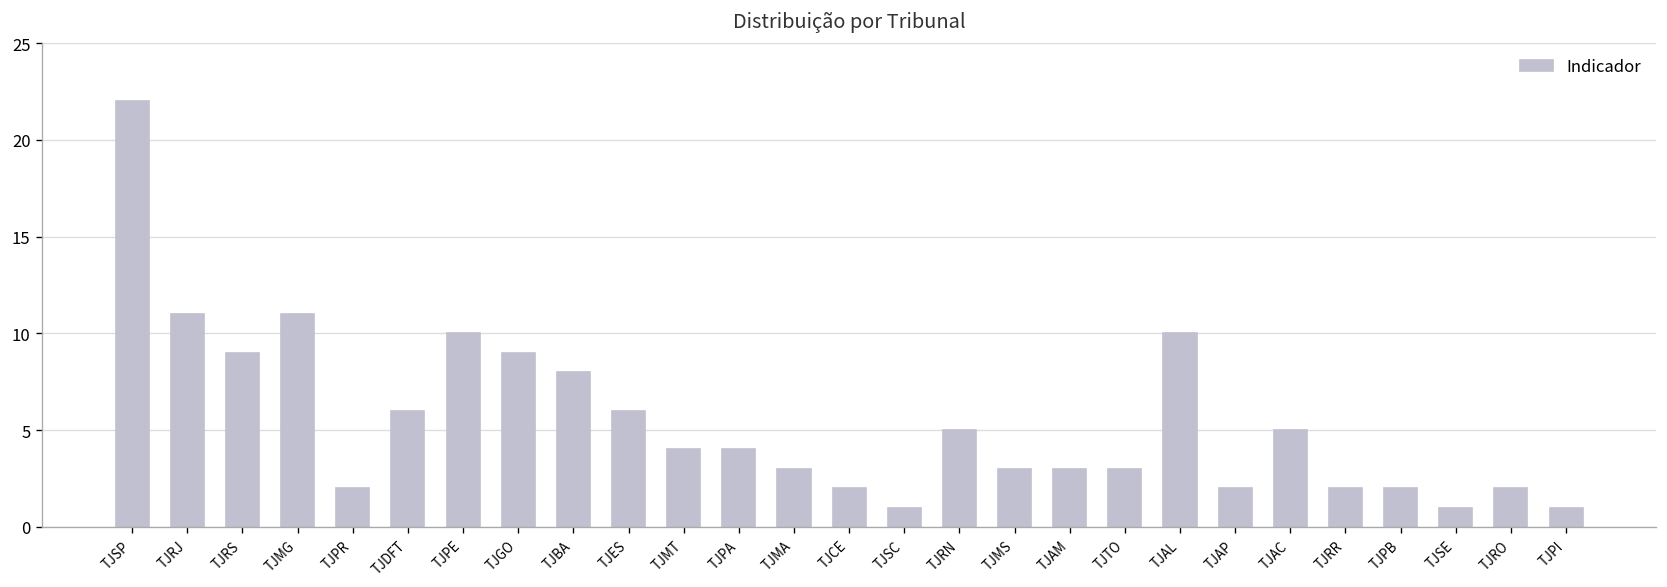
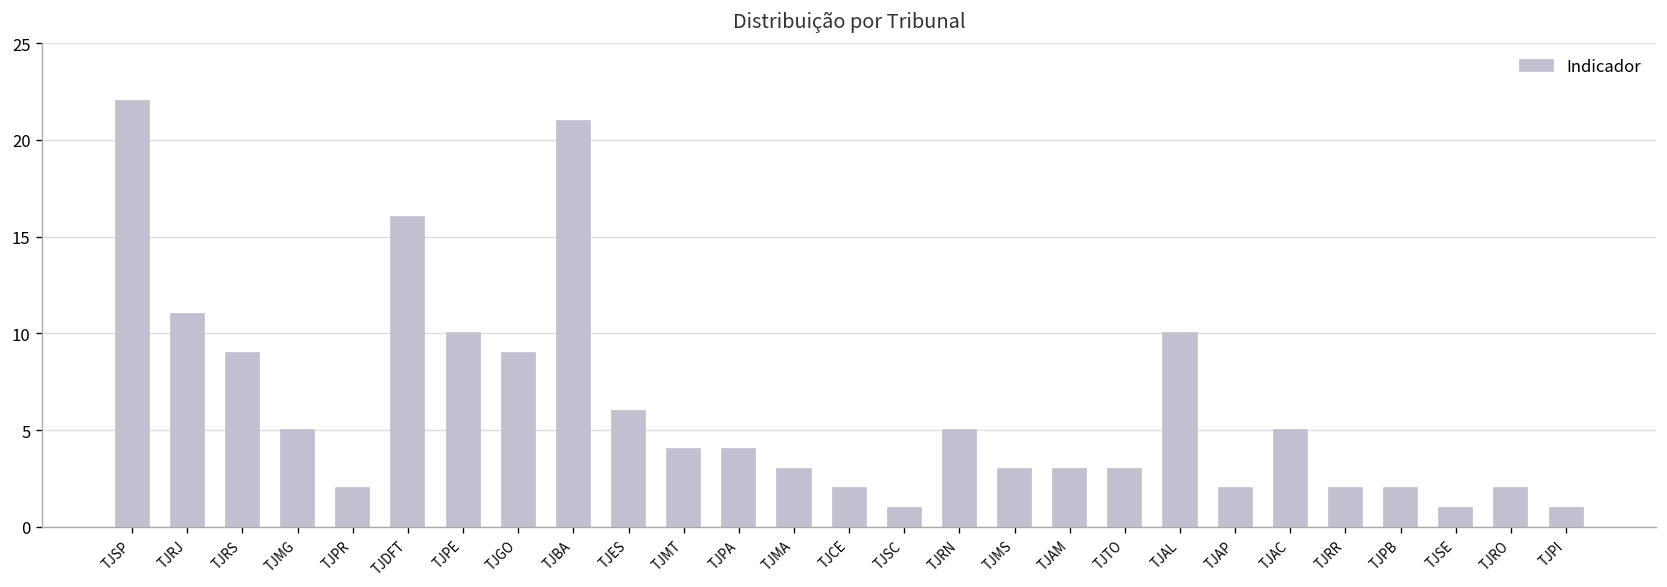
  {
    "TJSP": 22,
    "TJRJ": 11,
    "TJRS": 9,
-   "TJMG": 11,
+   "TJMG": 5,
    "TJPR": 2,
-   "TJDFT": 6,
+   "TJDFT": 16,
    "TJPE": 10,
    "TJGO": 9,
-   "TJBA": 8,
+   "TJBA": 21,
    "TJES": 6,
    "TJMT": 4,
    "TJPA": 4,
    "TJMA": 3,
    "TJCE": 2,
    "TJSC": 1,
    "TJRN": 5,
    "TJMS": 3,
    "TJAM": 3,
    "TJTO": 3,
    "TJAL": 10,
    "TJAP": 2,
    "TJAC": 5,
    "TJRR": 2,
    "TJPB": 2,
    "TJSE": 1,
    "TJRO": 2,
    "TJPI": 1
  }
